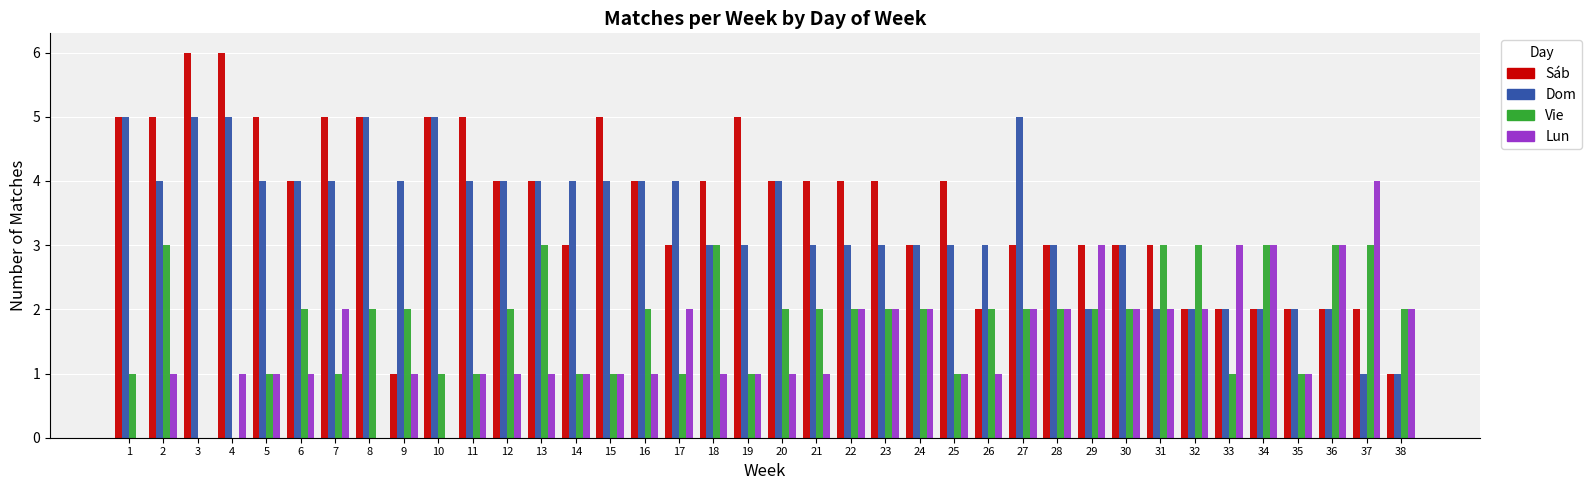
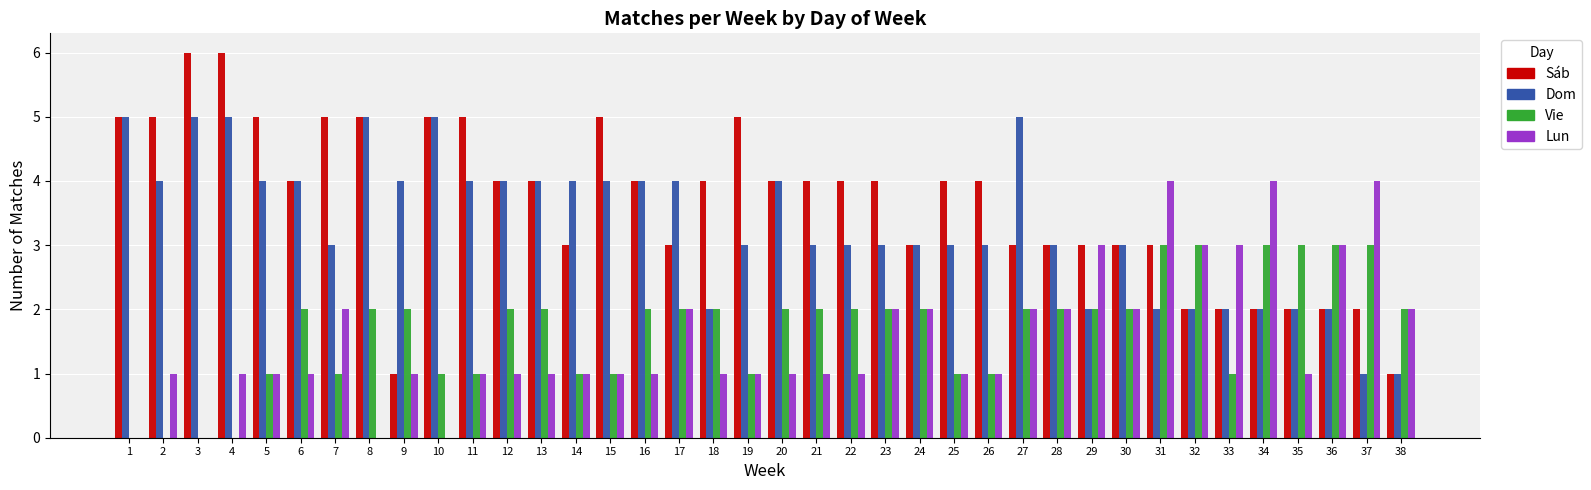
  {
    "Sáb": {
      "1": 5,
      "2": 5,
      "3": 6,
      "4": 6,
      "5": 5,
      "6": 4,
      "7": 5,
      "8": 5,
      "9": 1,
      "10": 5,
      "11": 5,
      "12": 4,
      "13": 4,
      "14": 3,
      "15": 5,
      "16": 4,
      "17": 3,
      "18": 4,
      "19": 5,
      "20": 4,
      "21": 4,
      "22": 4,
      "23": 4,
      "24": 3,
      "25": 4,
-     "26": 2,
+     "26": 4,
      "27": 3,
      "28": 3,
      "29": 3,
      "30": 3,
      "31": 3,
      "32": 2,
      "33": 2,
      "34": 2,
      "35": 2,
      "36": 2,
      "37": 2,
      "38": 1
    },
    "Dom": {
      "1": 5,
      "2": 4,
      "3": 5,
      "4": 5,
      "5": 4,
      "6": 4,
-     "7": 4,
+     "7": 3,
      "8": 5,
      "9": 4,
      "10": 5,
      "11": 4,
      "12": 4,
      "13": 4,
      "14": 4,
      "15": 4,
      "16": 4,
      "17": 4,
-     "18": 3,
+     "18": 2,
      "19": 3,
      "20": 4,
      "21": 3,
      "22": 3,
      "23": 3,
      "24": 3,
      "25": 3,
      "26": 3,
      "27": 5,
      "28": 3,
      "29": 2,
      "30": 3,
      "31": 2,
      "32": 2,
      "33": 2,
      "34": 2,
      "35": 2,
      "36": 2,
      "37": 1,
      "38": 1
    },
    "Vie": {
-     "1": 1,
-     "2": 3,
+     "1": 0,
+     "2": 0,
      "3": 0,
      "4": 0,
      "5": 1,
      "6": 2,
      "7": 1,
      "8": 2,
      "9": 2,
      "10": 1,
      "11": 1,
      "12": 2,
-     "13": 3,
+     "13": 2,
      "14": 1,
      "15": 1,
      "16": 2,
-     "17": 1,
-     "18": 3,
+     "17": 2,
+     "18": 2,
      "19": 1,
      "20": 2,
      "21": 2,
      "22": 2,
      "23": 2,
      "24": 2,
      "25": 1,
-     "26": 2,
+     "26": 1,
      "27": 2,
      "28": 2,
      "29": 2,
      "30": 2,
      "31": 3,
      "32": 3,
      "33": 1,
      "34": 3,
-     "35": 1,
+     "35": 3,
      "36": 3,
      "37": 3,
      "38": 2
    },
    "Lun": {
      "1": 0,
      "2": 1,
      "3": 0,
      "4": 1,
      "5": 1,
      "6": 1,
      "7": 2,
      "8": 0,
      "9": 1,
      "10": 0,
      "11": 1,
      "12": 1,
      "13": 1,
      "14": 1,
      "15": 1,
      "16": 1,
      "17": 2,
      "18": 1,
      "19": 1,
      "20": 1,
      "21": 1,
-     "22": 2,
+     "22": 1,
      "23": 2,
      "24": 2,
      "25": 1,
      "26": 1,
      "27": 2,
      "28": 2,
      "29": 3,
      "30": 2,
-     "31": 2,
-     "32": 2,
+     "31": 4,
+     "32": 3,
      "33": 3,
-     "34": 3,
+     "34": 4,
      "35": 1,
      "36": 3,
      "37": 4,
      "38": 2
    }
  }
